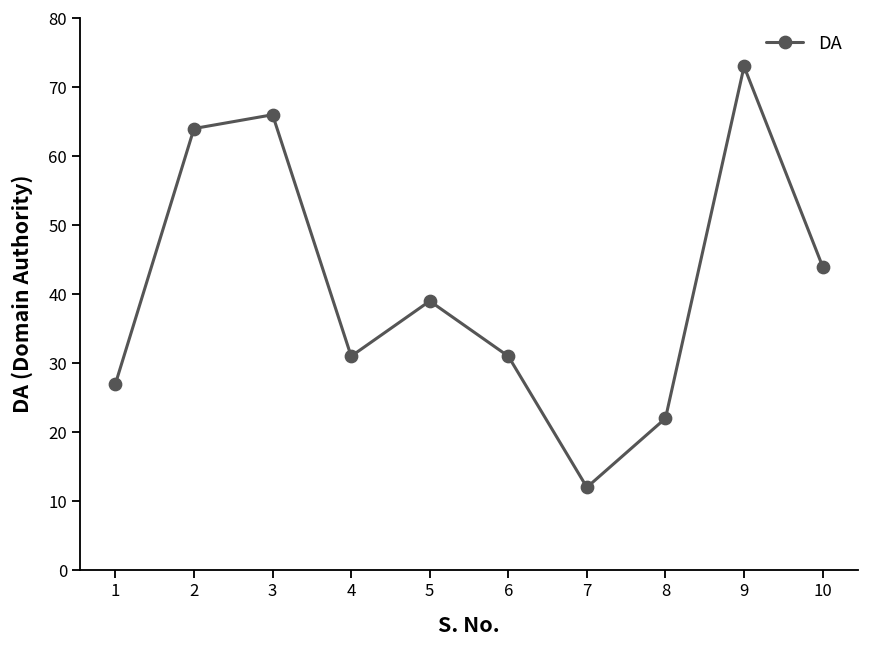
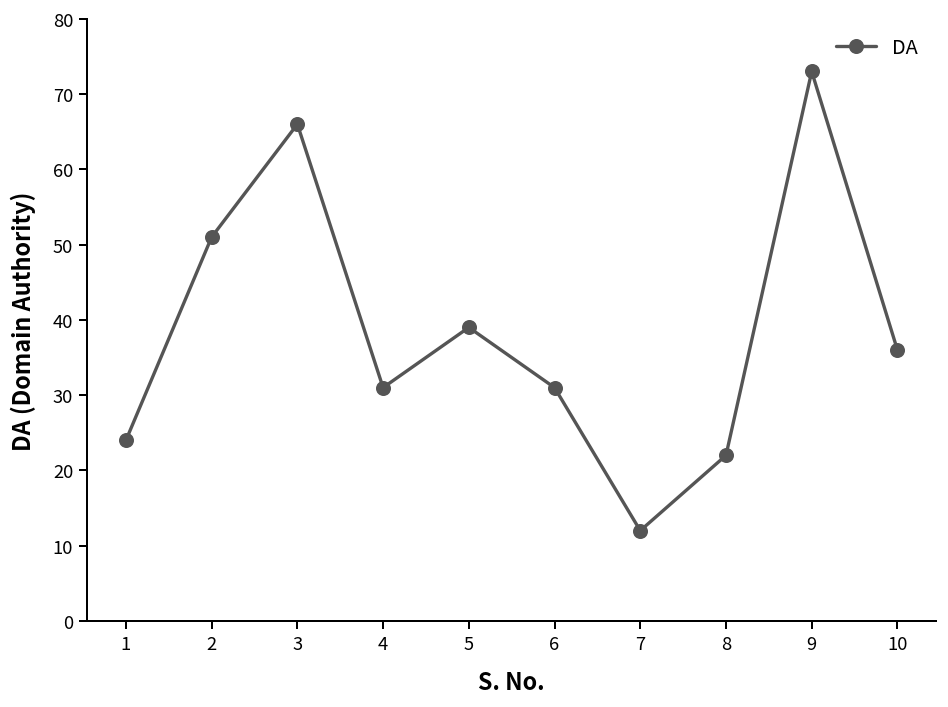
  {
-   "1": 27,
-   "2": 64,
+   "1": 24,
+   "2": 51,
    "3": 66,
    "4": 31,
    "5": 39,
    "6": 31,
    "7": 12,
    "8": 22,
    "9": 73,
-   "10": 44
+   "10": 36
  }
